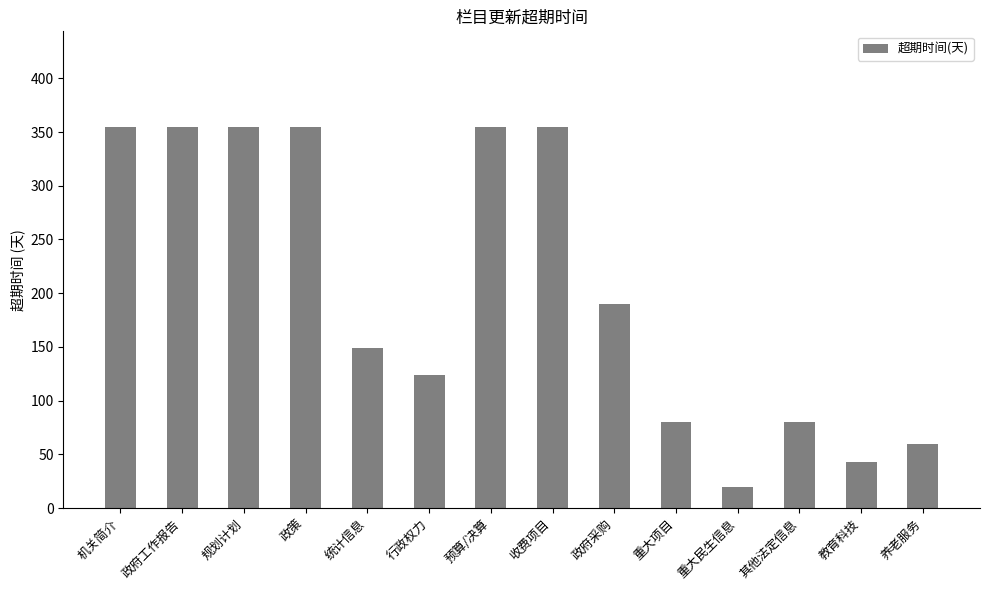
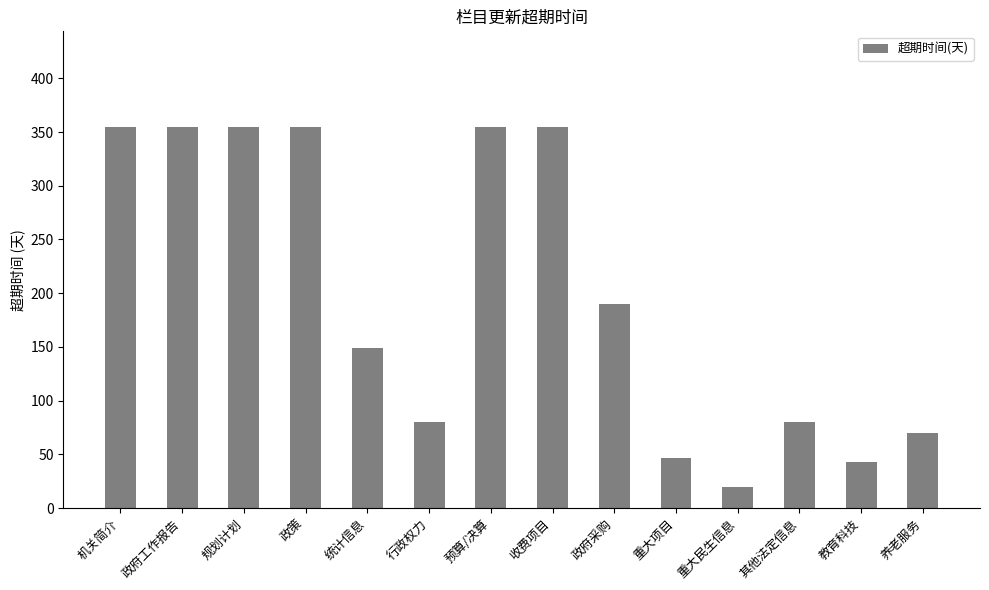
  {
    "机关简介": 355,
    "政府工作报告": 355,
    "规划计划": 355,
    "政策": 355,
    "统计信息": 149,
-   "行政权力": 124,
+   "行政权力": 80,
    "预算/决算": 355,
    "收费项目": 355,
    "政府采购": 190,
-   "重大项目": 80,
+   "重大项目": 47,
    "重大民生信息": 20,
    "其他法定信息": 80,
    "教育科技": 43,
-   "养老服务": 60
+   "养老服务": 70
  }
